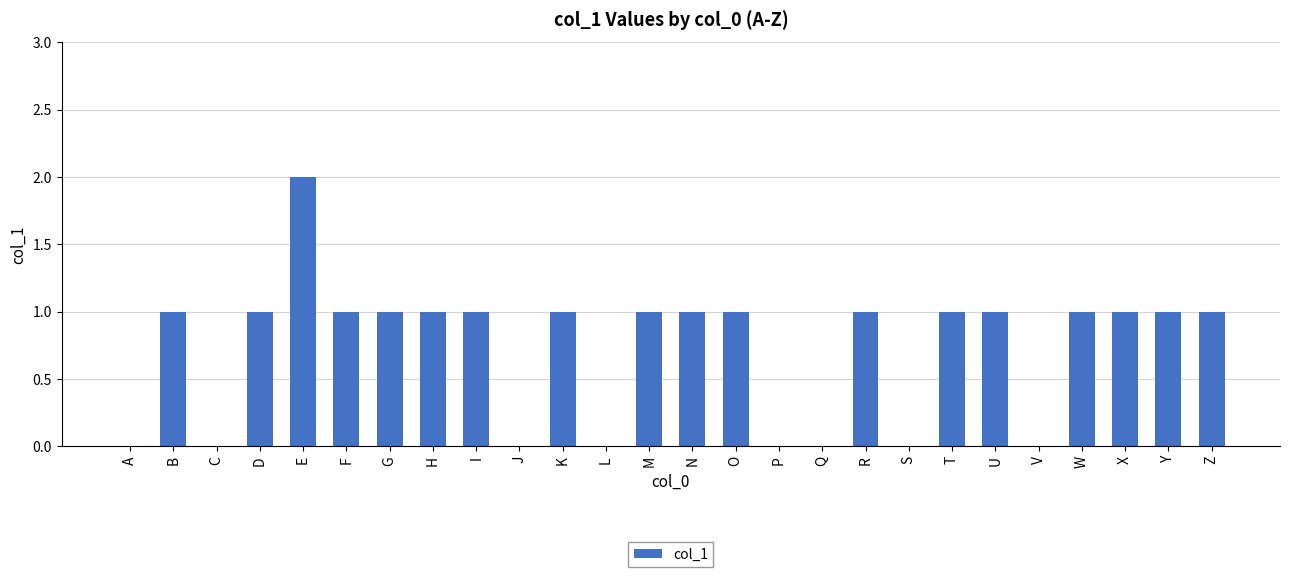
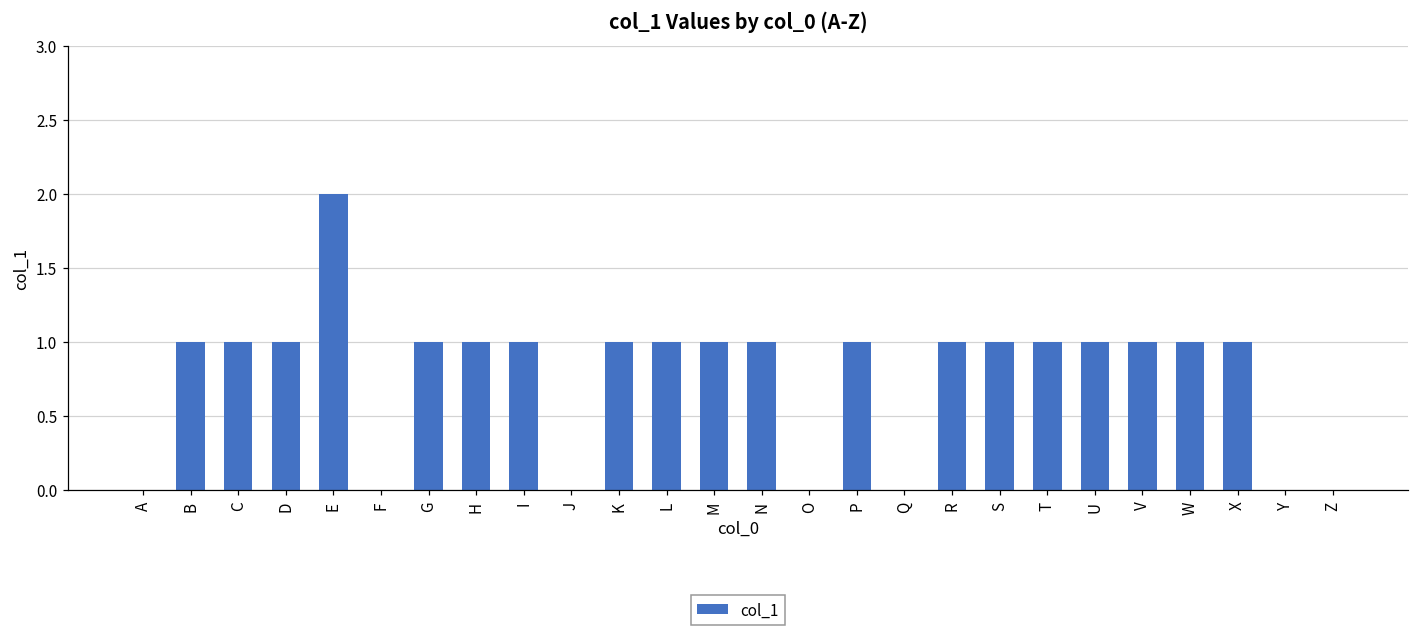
  {
    "A": 0,
    "B": 1,
-   "C": 0,
+   "C": 1,
    "D": 1,
    "E": 2,
-   "F": 1,
+   "F": 0,
    "G": 1,
    "H": 1,
    "I": 1,
    "J": 0,
    "K": 1,
-   "L": 0,
+   "L": 1,
    "M": 1,
    "N": 1,
-   "O": 1,
-   "P": 0,
+   "O": 0,
+   "P": 1,
    "Q": 0,
    "R": 1,
-   "S": 0,
+   "S": 1,
    "T": 1,
    "U": 1,
-   "V": 0,
+   "V": 1,
    "W": 1,
    "X": 1,
-   "Y": 1,
-   "Z": 1
+   "Y": 0,
+   "Z": 0
  }
